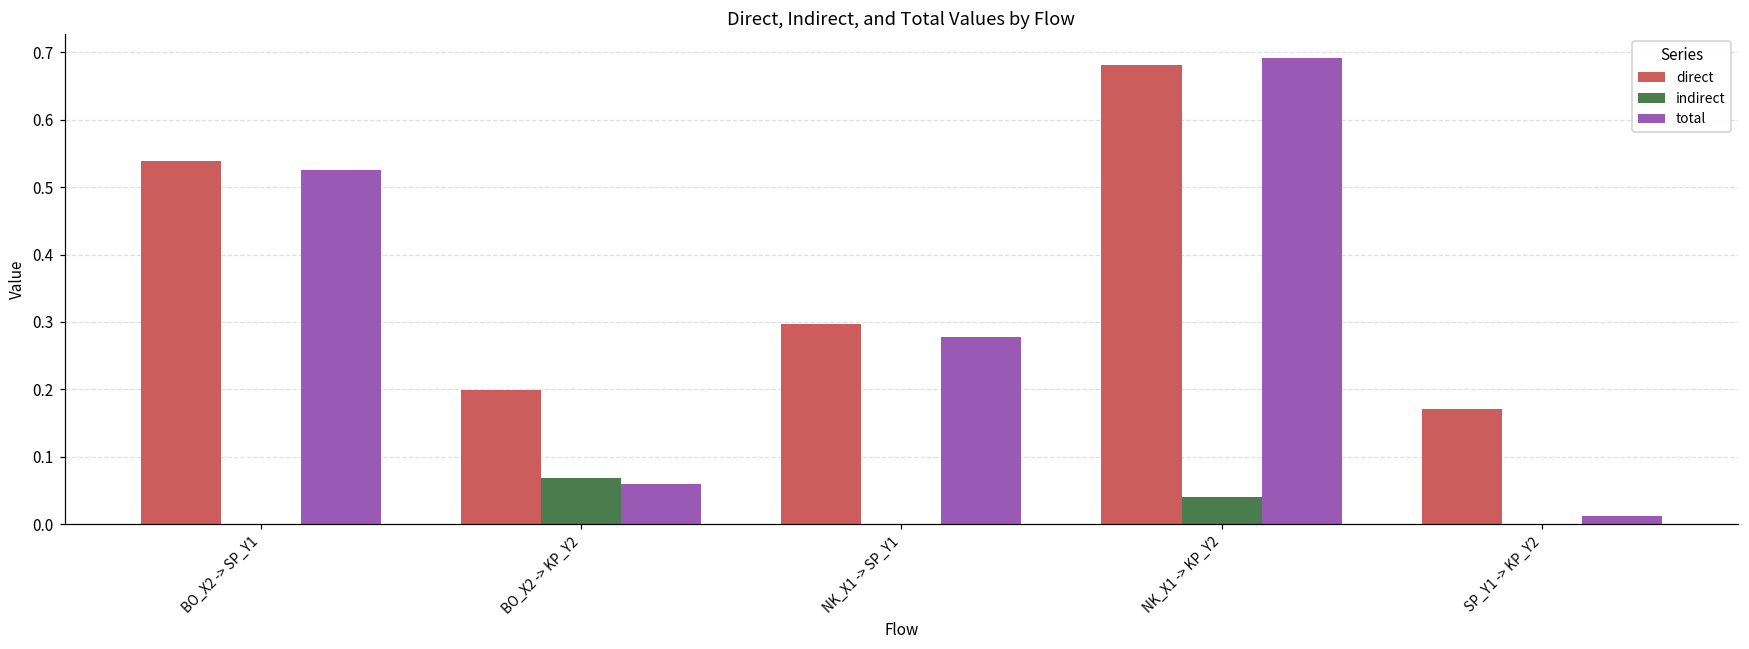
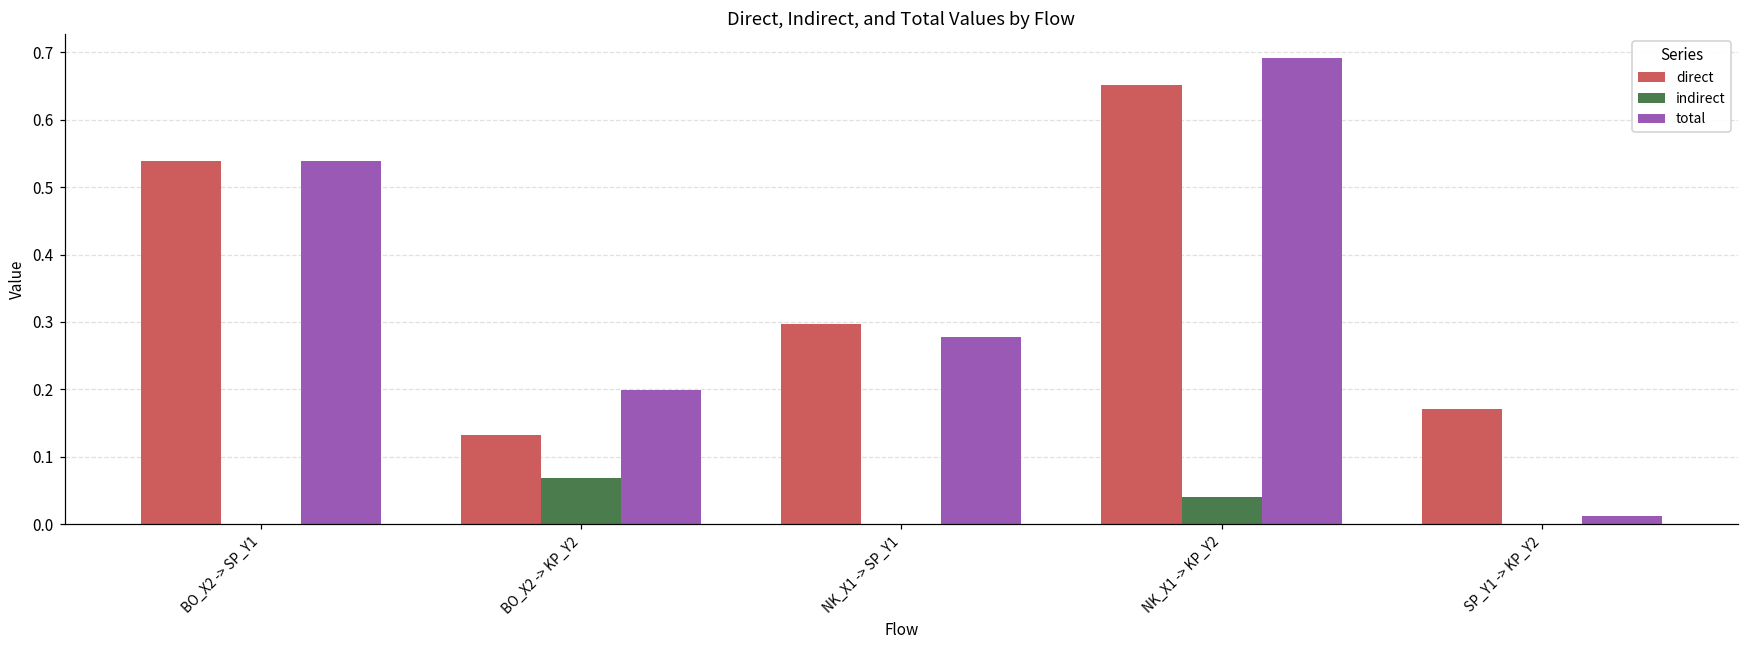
  {
    "direct": {
      "BO_X2 -> SP_Y1": 0.54,
-     "BO_X2 -> KP_Y2": 0.20,
+     "BO_X2 -> KP_Y2": 0.13,
      "NK_X1 -> SP_Y1": 0.30,
-     "NK_X1 -> KP_Y2": 0.68,
+     "NK_X1 -> KP_Y2": 0.65,
      "SP_Y1 -> KP_Y2": 0.17
    },
    "indirect": {
      "BO_X2 -> SP_Y1": 0.00,
      "BO_X2 -> KP_Y2": 0.07,
      "NK_X1 -> SP_Y1": 0.00,
      "NK_X1 -> KP_Y2": 0.04,
      "SP_Y1 -> KP_Y2": 0.00
    },
    "total": {
-     "BO_X2 -> SP_Y1": 0.52,
-     "BO_X2 -> KP_Y2": 0.06,
+     "BO_X2 -> SP_Y1": 0.54,
+     "BO_X2 -> KP_Y2": 0.20,
      "NK_X1 -> SP_Y1": 0.28,
      "NK_X1 -> KP_Y2": 0.69,
      "SP_Y1 -> KP_Y2": 0.01
    }
  }
